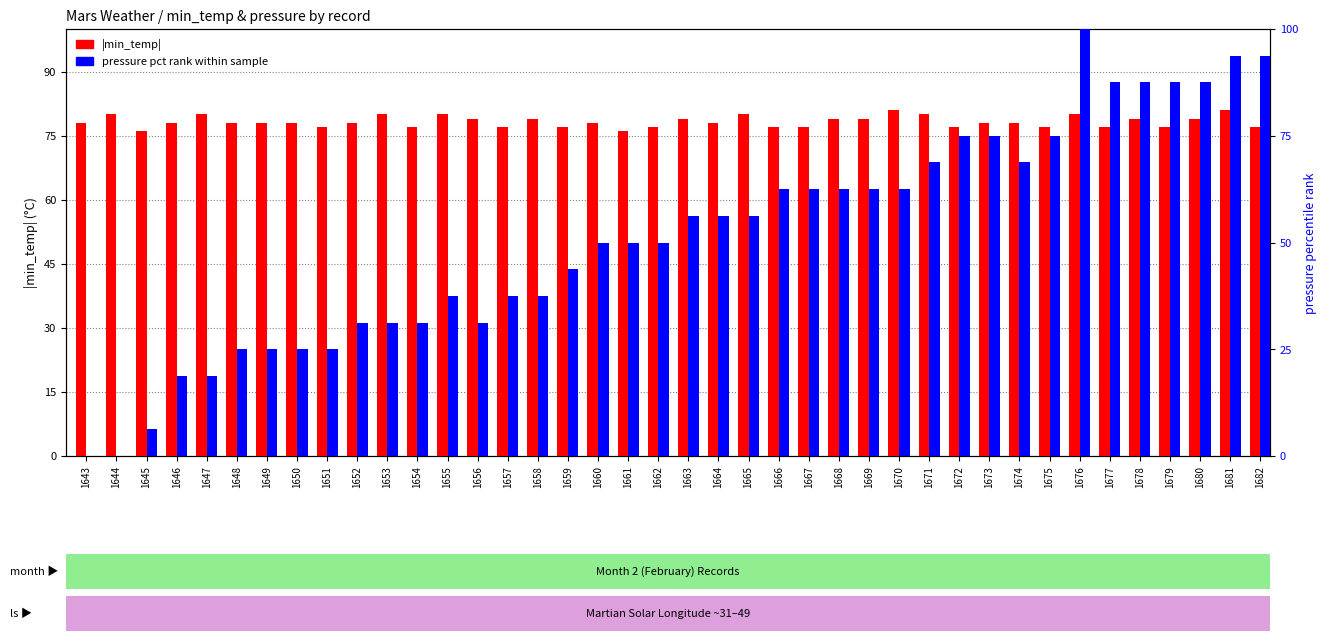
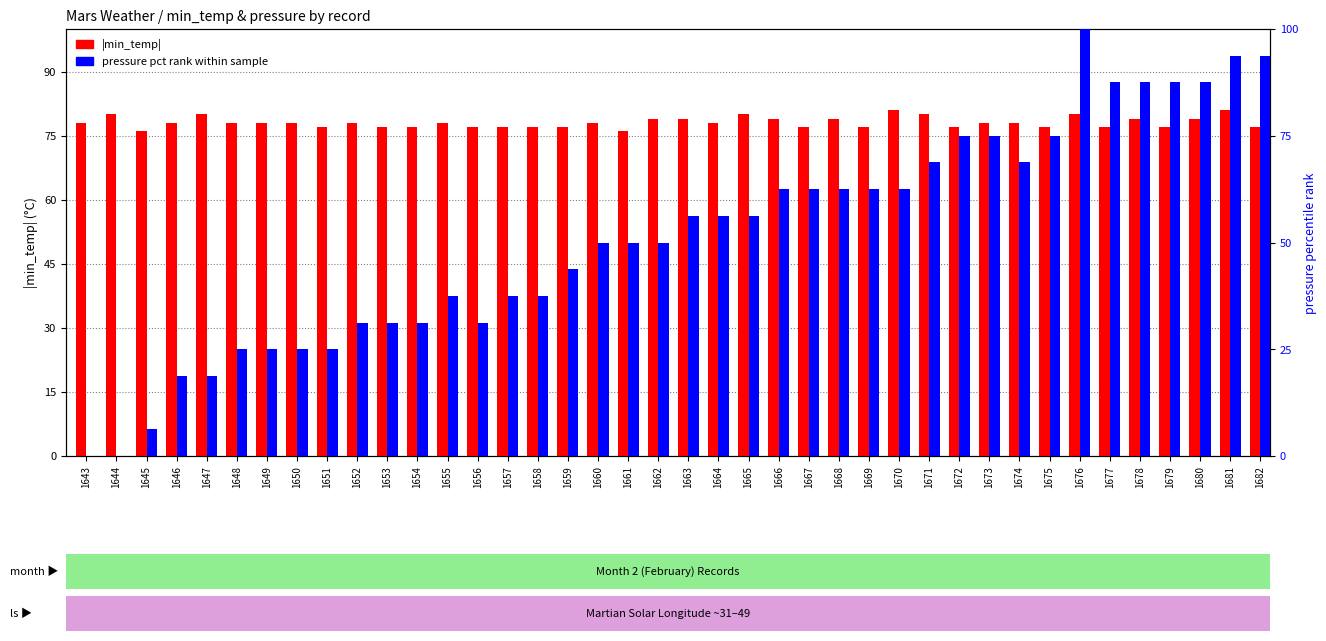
  {
    "|min_temp|": {
      "1643": 78,
      "1644": 80,
      "1645": 76,
      "1646": 78,
      "1647": 80,
      "1648": 78,
      "1649": 78,
      "1650": 78,
      "1651": 77,
      "1652": 78,
-     "1653": 80,
+     "1653": 77,
      "1654": 77,
-     "1655": 80,
-     "1656": 79,
+     "1655": 78,
+     "1656": 77,
      "1657": 77,
-     "1658": 79,
+     "1658": 77,
      "1659": 77,
      "1660": 78,
      "1661": 76,
-     "1662": 77,
+     "1662": 79,
      "1663": 79,
      "1664": 78,
      "1665": 80,
-     "1666": 77,
+     "1666": 79,
      "1667": 77,
      "1668": 79,
-     "1669": 79,
+     "1669": 77,
      "1670": 81,
      "1671": 80,
      "1672": 77,
      "1673": 78,
      "1674": 78,
      "1675": 77,
      "1676": 80,
      "1677": 77,
      "1678": 79,
      "1679": 77,
      "1680": 79,
      "1681": 81,
      "1682": 77
    }
  }
